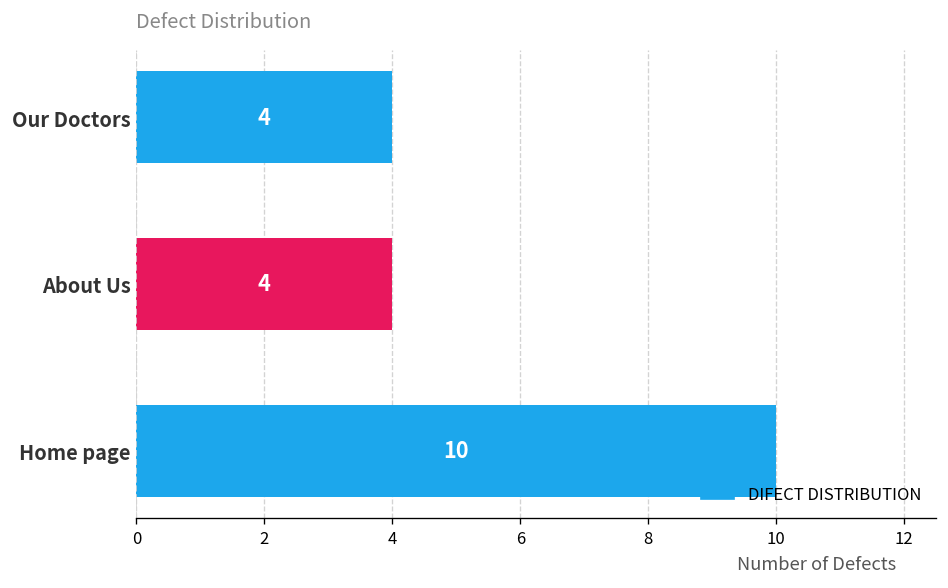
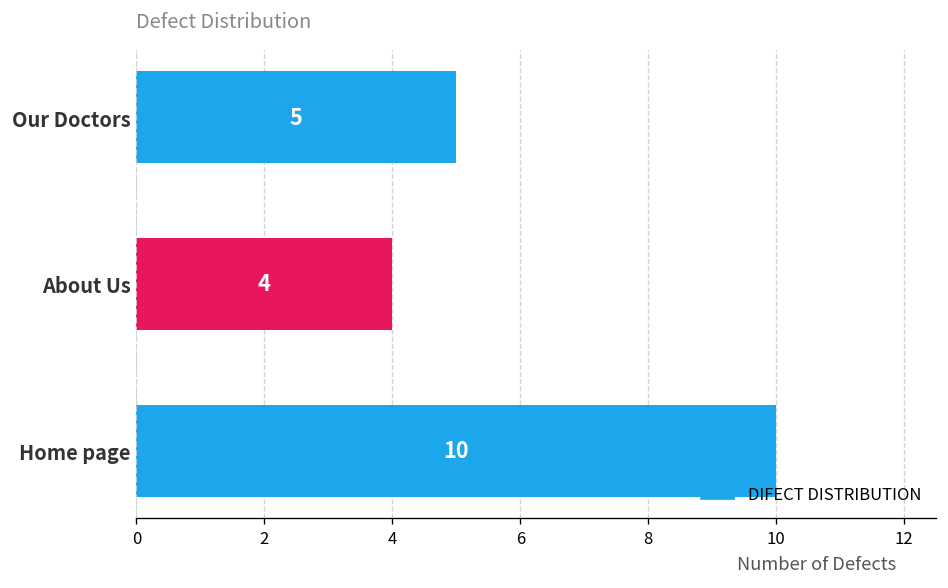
  {
-   "Our Doctors": 4,
+   "Our Doctors": 5,
    "About Us": 4,
    "Home page": 10
  }
